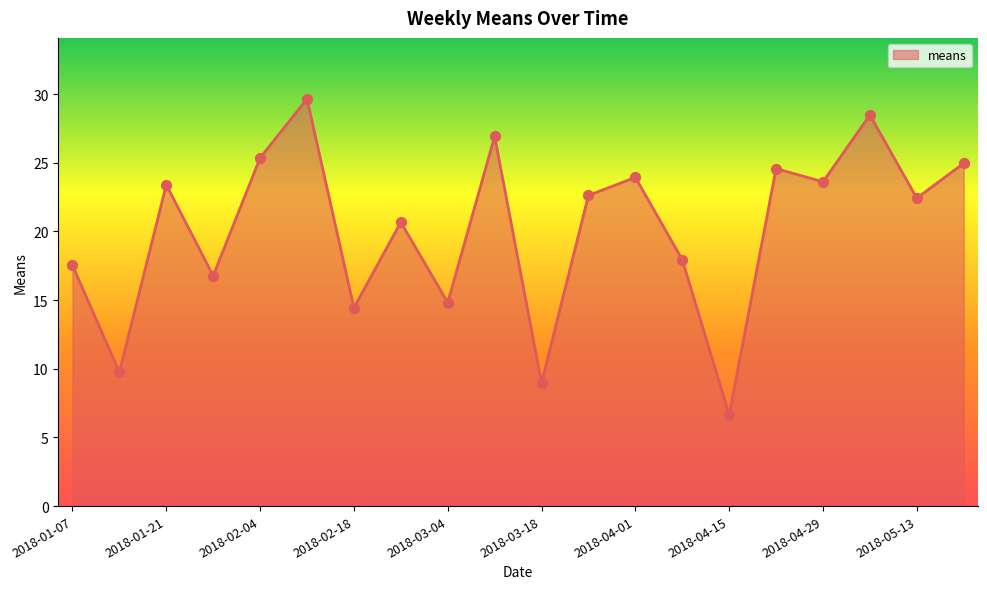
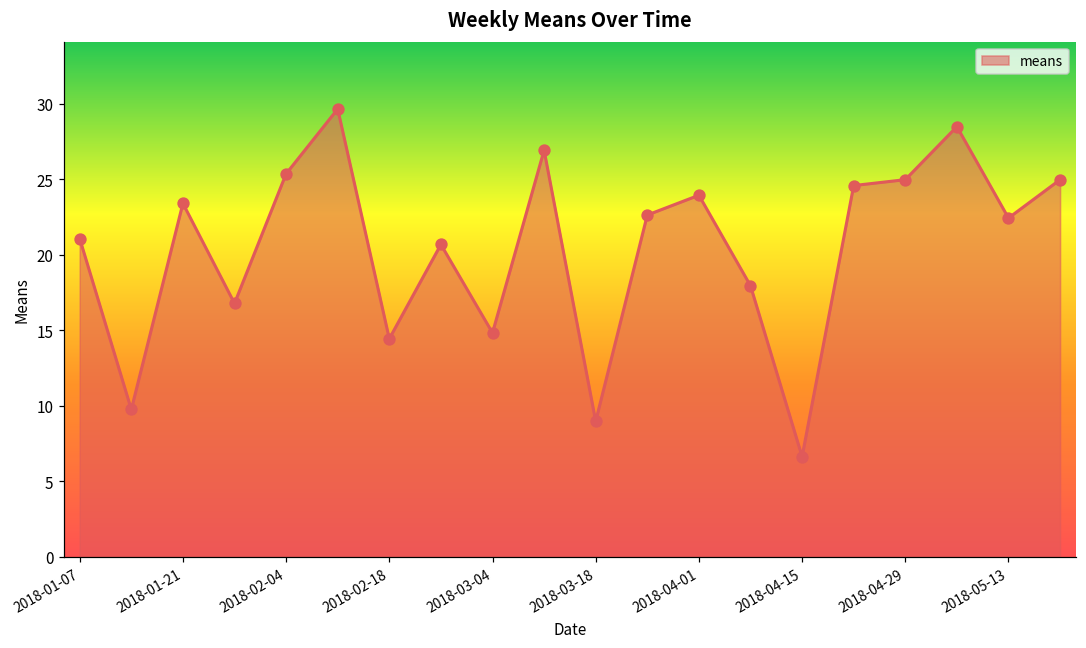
  {
-   "2018-01-07": 17.5,
+   "2018-01-07": 21.1,
    "2018-01-21": 23.4,
    "2018-02-04": 25.4,
    "2018-02-18": 14.4,
    "2018-03-04": 14.8,
    "2018-03-18": 9.0,
    "2018-04-01": 23.9,
    "2018-04-15": 6.6,
-   "2018-04-29": 23.6,
+   "2018-04-29": 25.0,
    "2018-05-13": 22.4
  }
